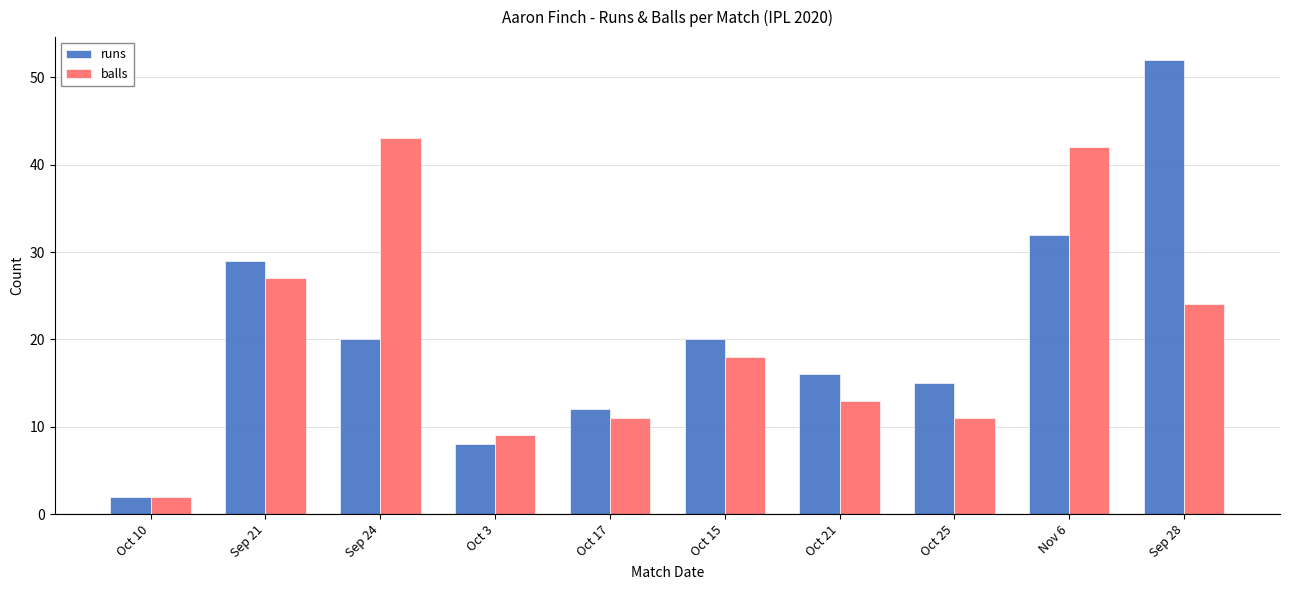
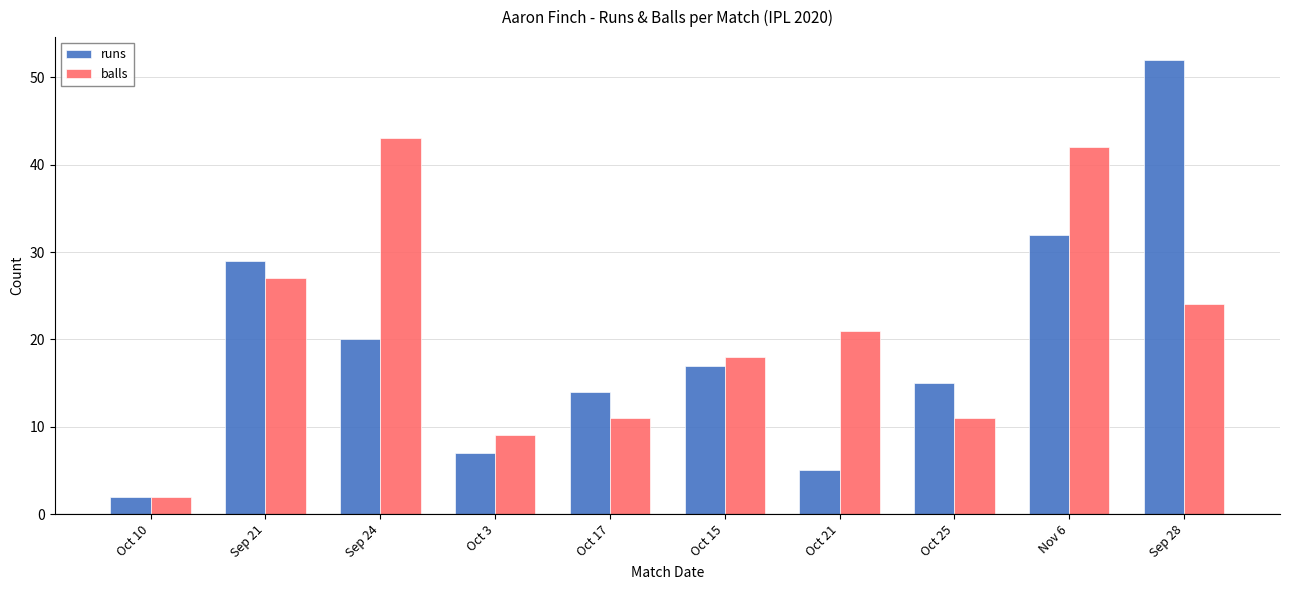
  {
    "runs": {
      "Oct 10": 2,
      "Sep 21": 29,
      "Sep 24": 20,
-     "Oct 3": 8,
-     "Oct 17": 12,
-     "Oct 15": 20,
-     "Oct 21": 16,
+     "Oct 3": 7,
+     "Oct 17": 14,
+     "Oct 15": 17,
+     "Oct 21": 5,
      "Oct 25": 15,
      "Nov 6": 32,
      "Sep 28": 52
    },
    "balls": {
      "Oct 10": 2,
      "Sep 21": 27,
      "Sep 24": 43,
      "Oct 3": 9,
      "Oct 17": 11,
      "Oct 15": 18,
-     "Oct 21": 13,
+     "Oct 21": 21,
      "Oct 25": 11,
      "Nov 6": 42,
      "Sep 28": 24
    }
  }
